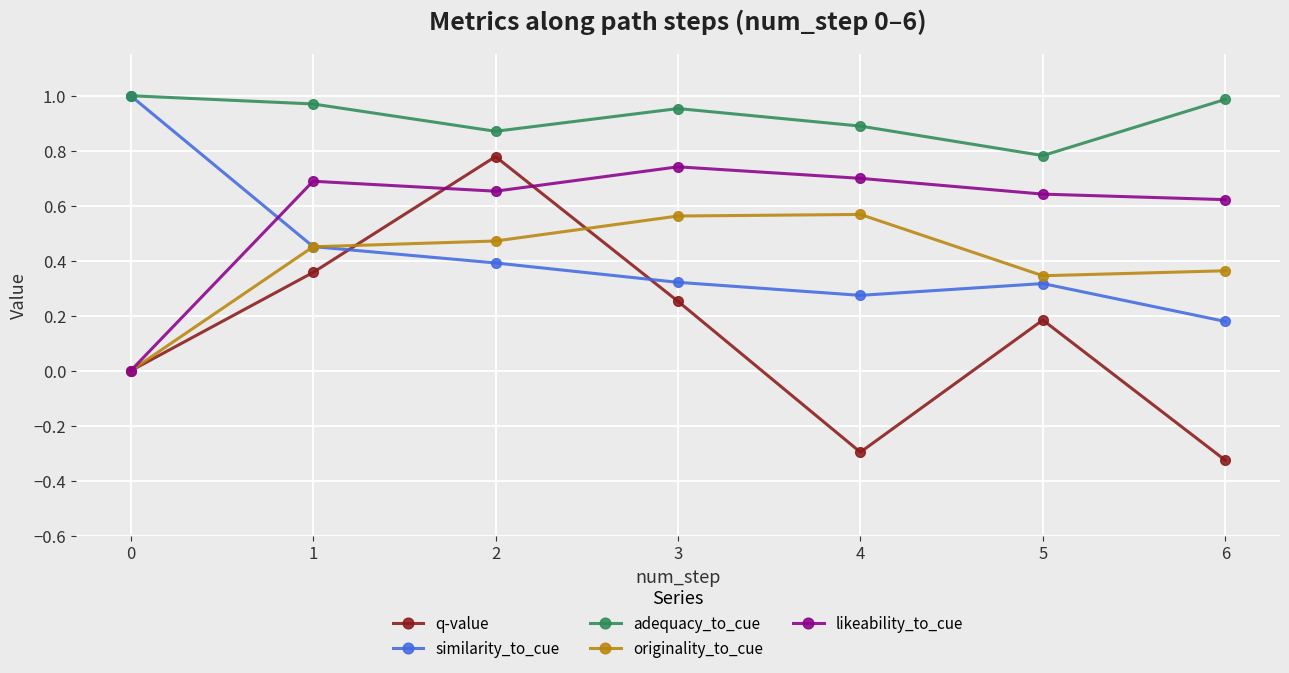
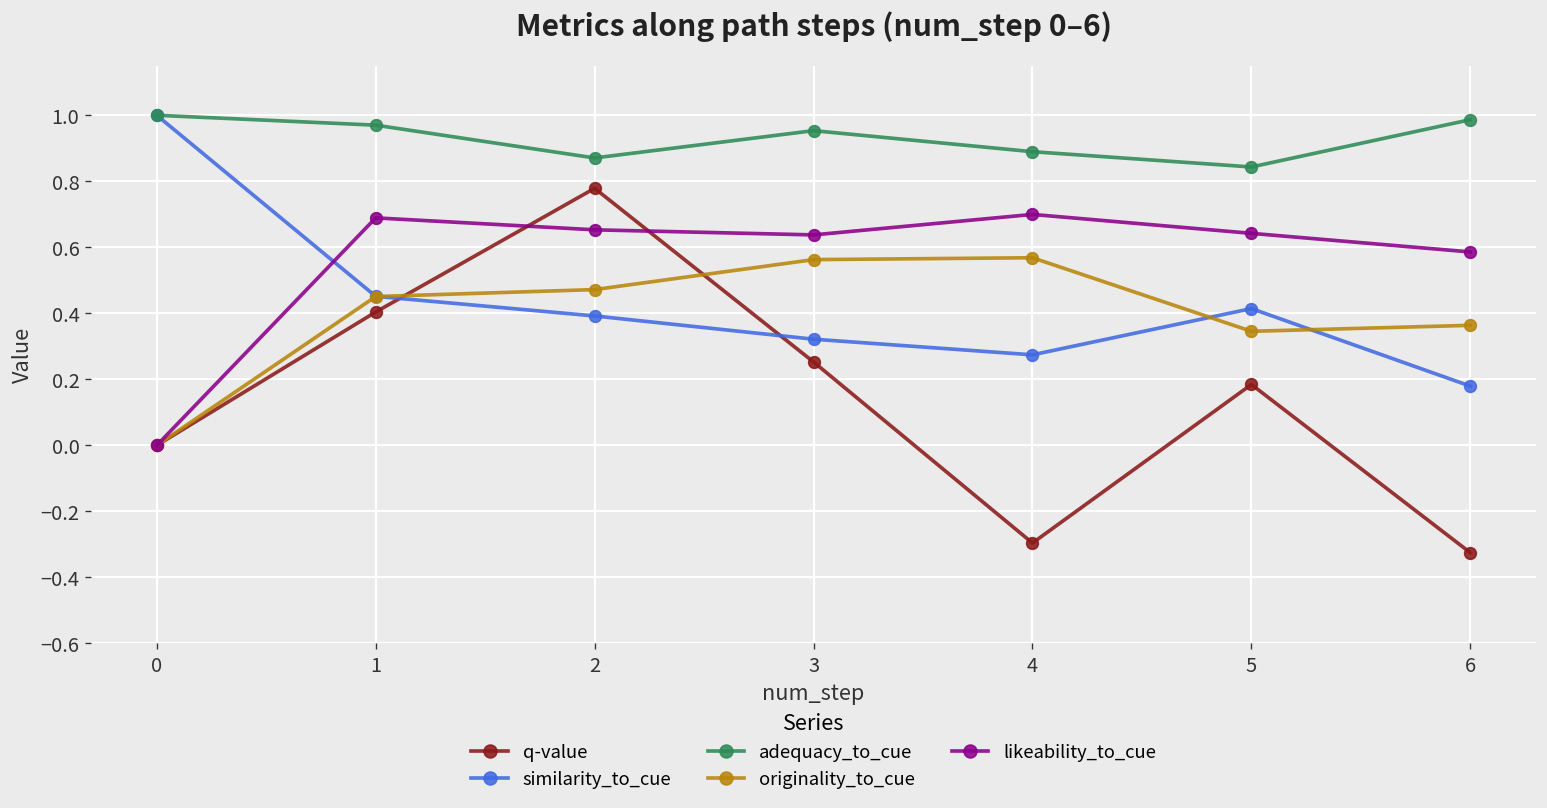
  {
    "q-value": {
-     "1": 0.36,
+     "1": 0.40,
      "2": 0.78,
      "3": 0.25,
      "4": -0.30,
      "5": 0.18,
      "6": -0.33
    },
    "similarity_to_cue": {
      "2": 0.39,
      "3": 0.32,
      "4": 0.27,
-     "5": 0.32,
+     "5": 0.41,
      "6": 0.18
    },
    "adequacy_to_cue": {
      "1": 0.97,
      "2": 0.87,
      "3": 0.95,
      "4": 0.89,
-     "5": 0.78,
+     "5": 0.84,
      "6": 0.99
    },
    "originality_to_cue": {
      "2": 0.47,
      "3": 0.56,
      "4": 0.57,
      "5": 0.35,
      "6": 0.36
    },
    "likeability_to_cue": {
      "1": 0.69,
      "2": 0.65,
-     "3": 0.74,
+     "3": 0.64,
      "4": 0.70,
      "5": 0.64,
-     "6": 0.62
+     "6": 0.59
    }
  }
